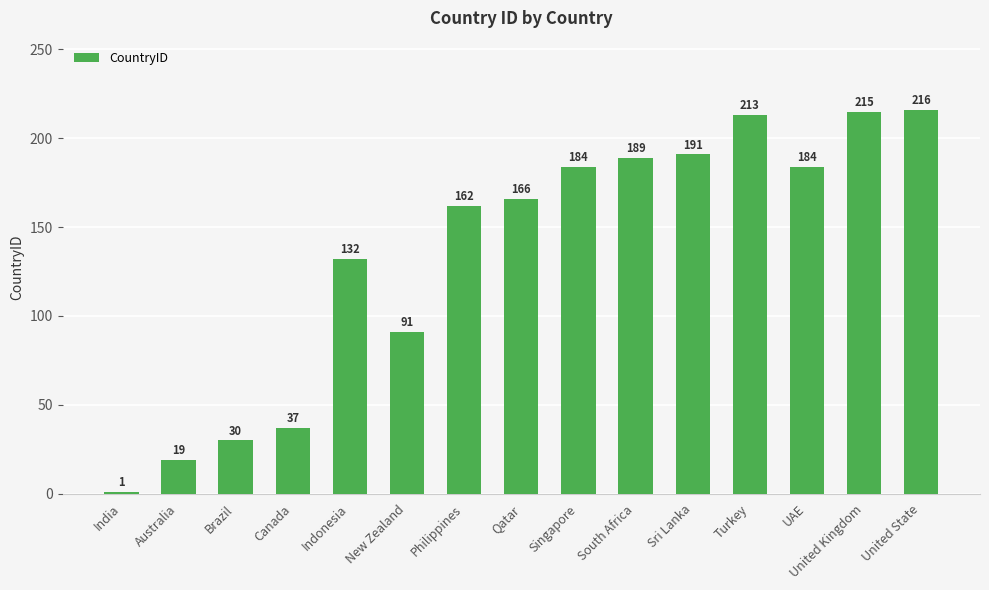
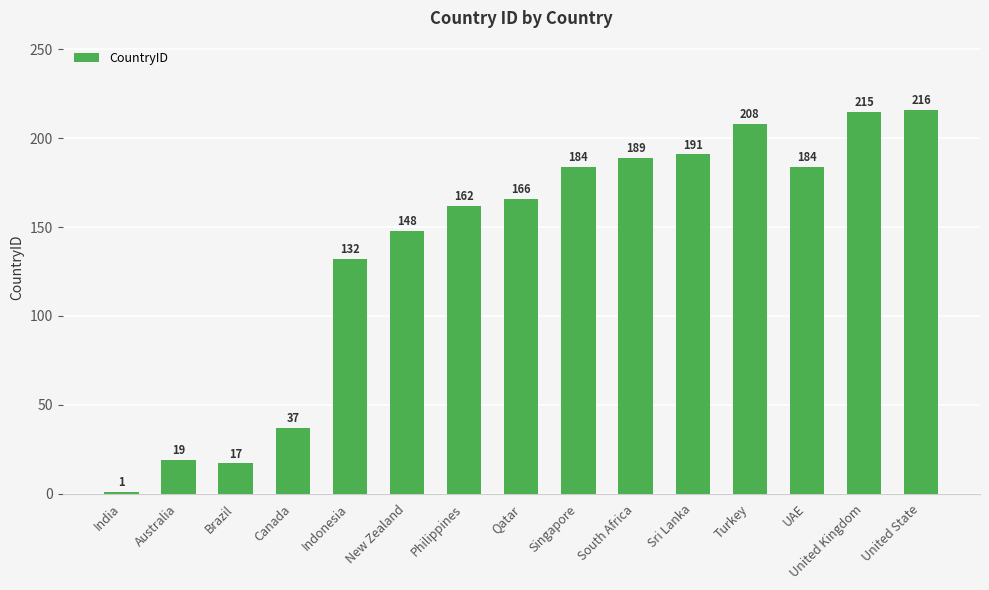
  {
    "India": 1,
    "Australia": 19,
-   "Brazil": 30,
+   "Brazil": 17,
    "Canada": 37,
    "Indonesia": 132,
-   "New Zealand": 91,
+   "New Zealand": 148,
    "Philippines": 162,
    "Qatar": 166,
    "Singapore": 184,
    "South Africa": 189,
    "Sri Lanka": 191,
-   "Turkey": 213,
+   "Turkey": 208,
    "UAE": 184,
    "United Kingdom": 215,
    "United State": 216
  }
